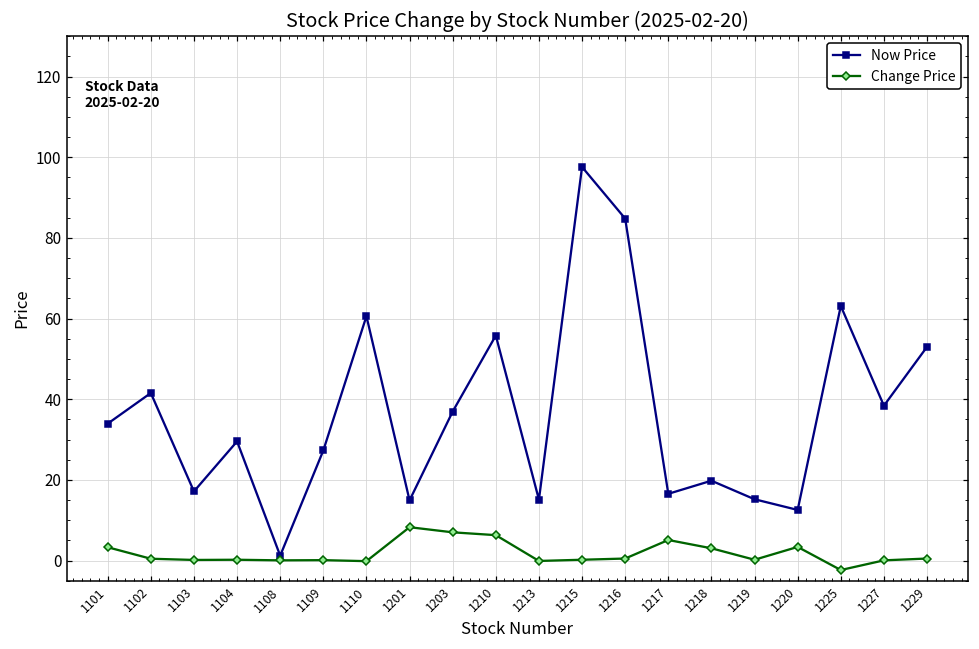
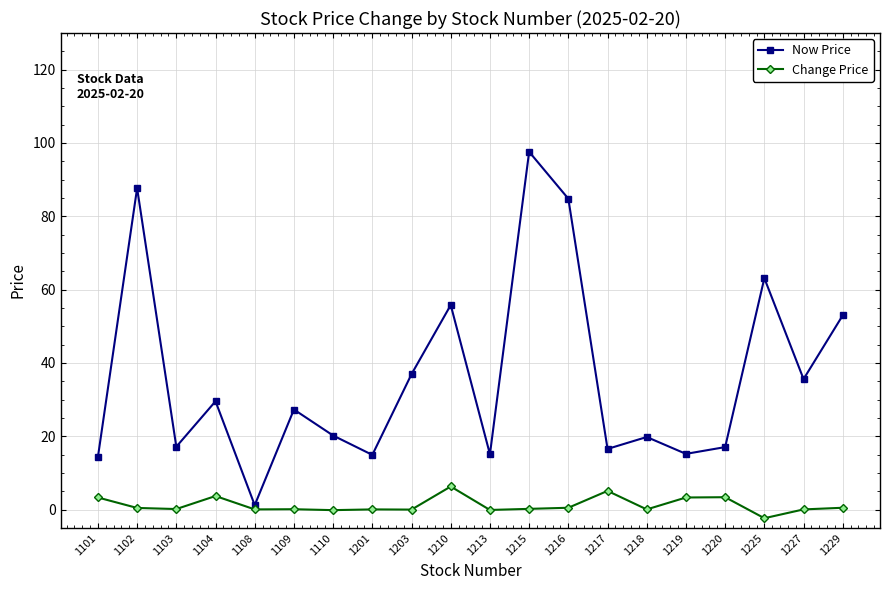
  {
    "Now Price": {
-     "1101": 34,
-     "1102": 42,
+     "1101": 14,
+     "1102": 88,
      "1103": 17,
      "1104": 30,
      "1108": 1,
      "1109": 27,
-     "1110": 61,
+     "1110": 20,
      "1201": 15,
      "1203": 37,
      "1210": 56,
      "1213": 15,
      "1215": 98,
      "1216": 85,
      "1217": 17,
      "1218": 20,
      "1219": 15,
-     "1220": 13,
+     "1220": 17,
      "1225": 63,
-     "1227": 38,
+     "1227": 36,
      "1229": 53
    },
    "Change Price": {
      "1101": 3,
      "1102": 0,
      "1103": 0,
-     "1104": 0,
+     "1104": 4,
      "1108": 0,
      "1109": 0,
      "1110": 0,
-     "1201": 8,
-     "1203": 7,
+     "1201": 0,
+     "1203": 0,
      "1210": 6,
      "1213": 0,
      "1215": 0,
      "1216": 1,
      "1217": 5,
-     "1218": 3,
-     "1219": 0,
+     "1218": 0,
+     "1219": 3,
      "1220": 3,
      "1225": -2,
      "1227": 0,
      "1229": 1
    }
  }
